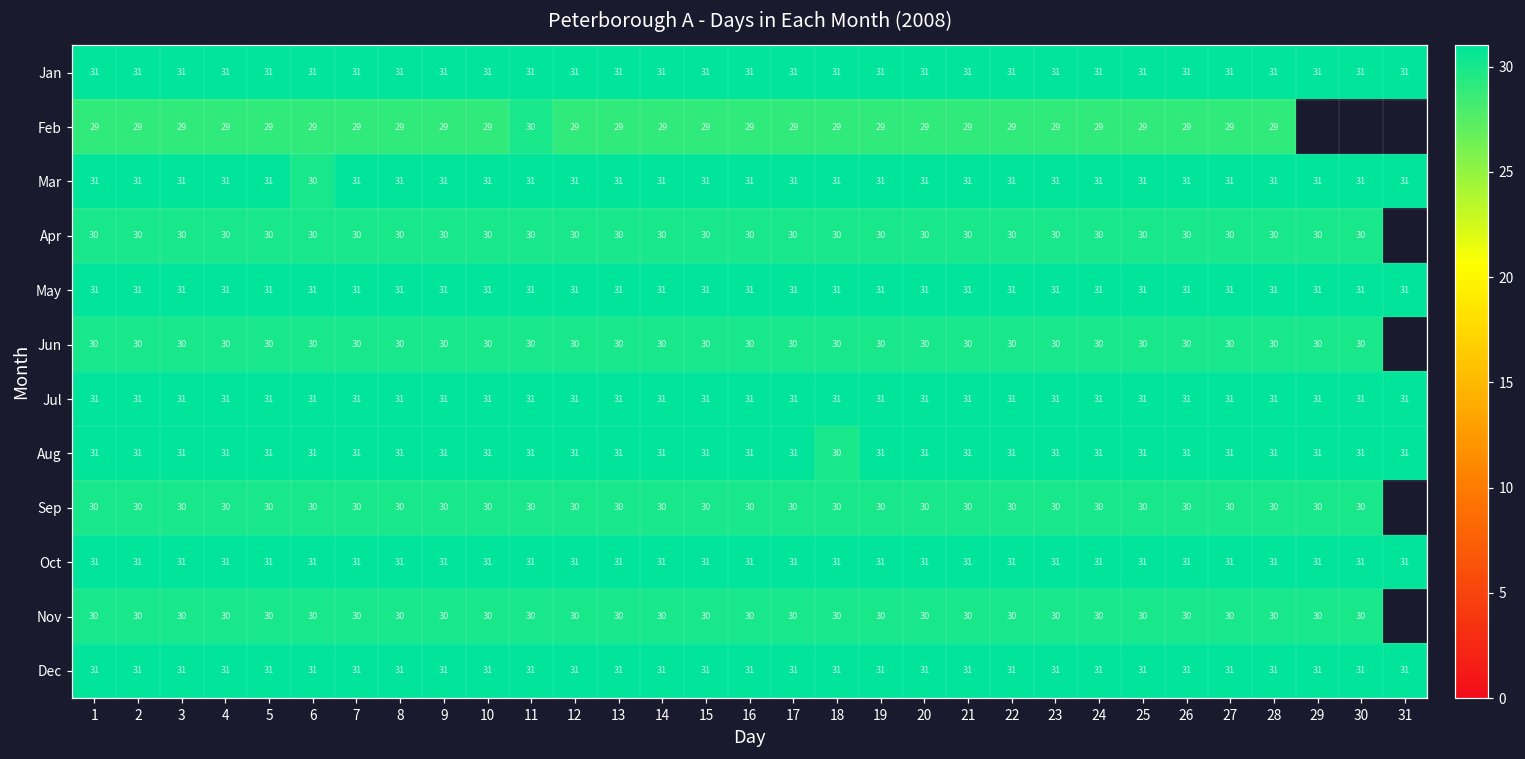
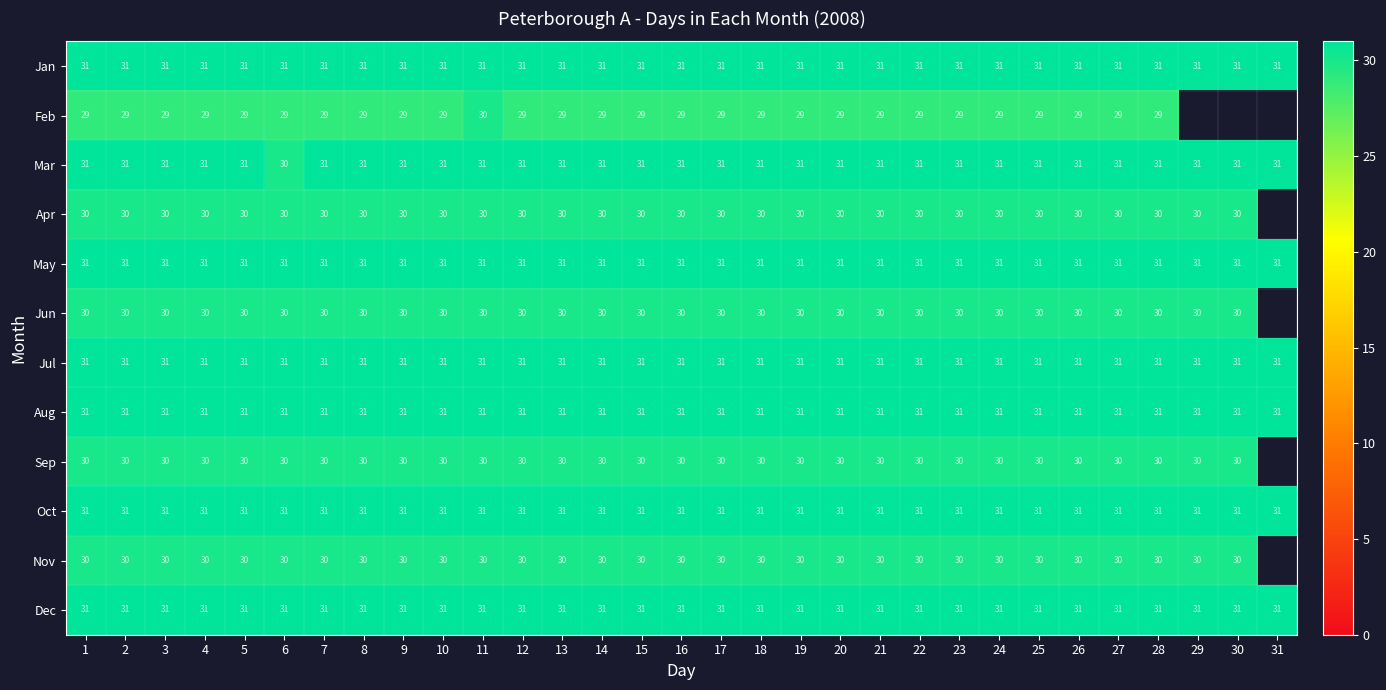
  {
    "Aug": {
      "1": 31,
      "2": 31,
      "3": 31,
      "4": 31,
      "5": 31,
      "6": 31,
      "7": 31,
      "8": 31,
      "9": 31,
      "10": 31,
      "11": 31,
      "12": 31,
      "13": 31,
      "14": 31,
      "15": 31,
      "16": 31,
      "17": 31,
-     "18": 30,
+     "18": 31,
      "19": 31,
      "20": 31,
      "21": 31,
      "22": 31,
      "23": 31,
      "24": 31,
      "25": 31,
      "26": 31,
      "27": 31,
      "28": 31,
      "29": 31,
      "30": 31,
      "31": 31
    }
  }
